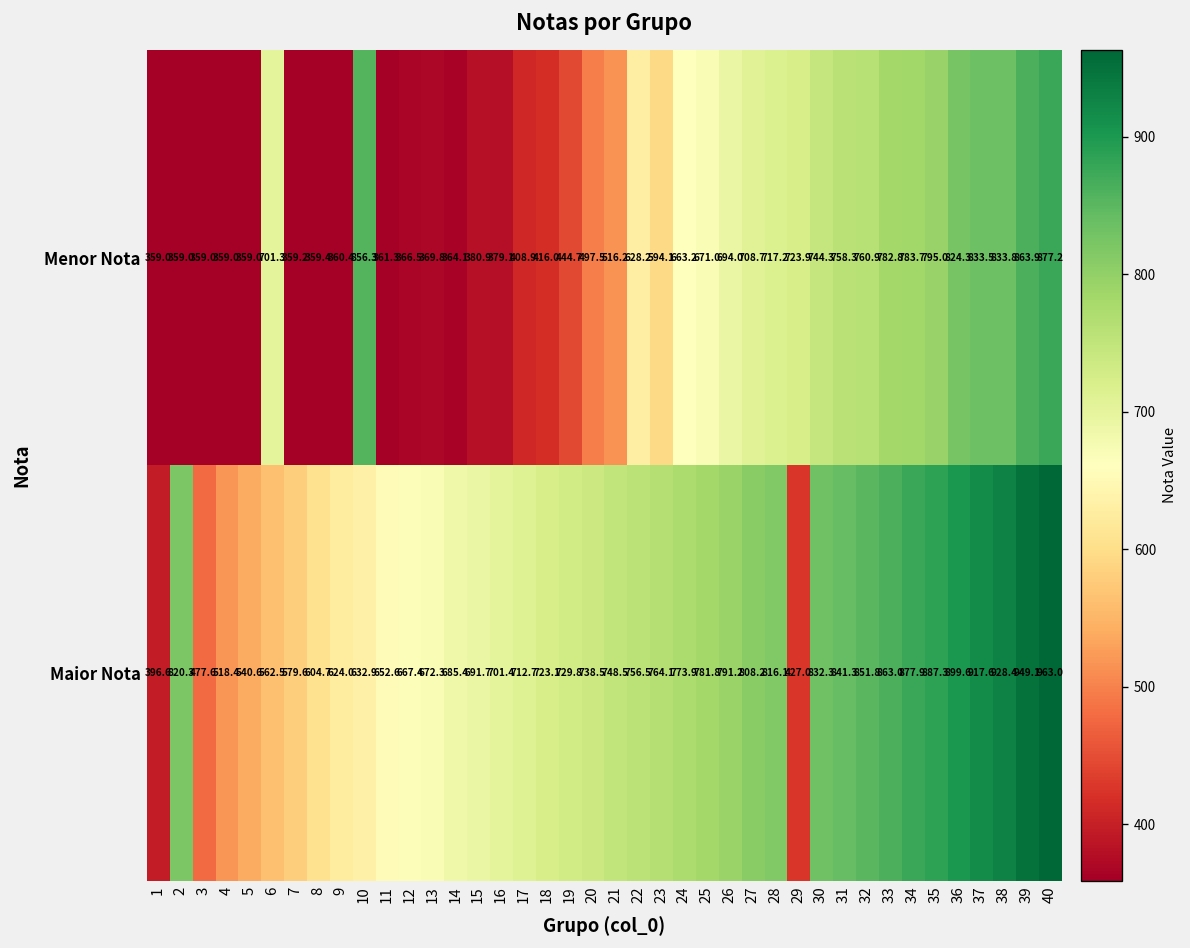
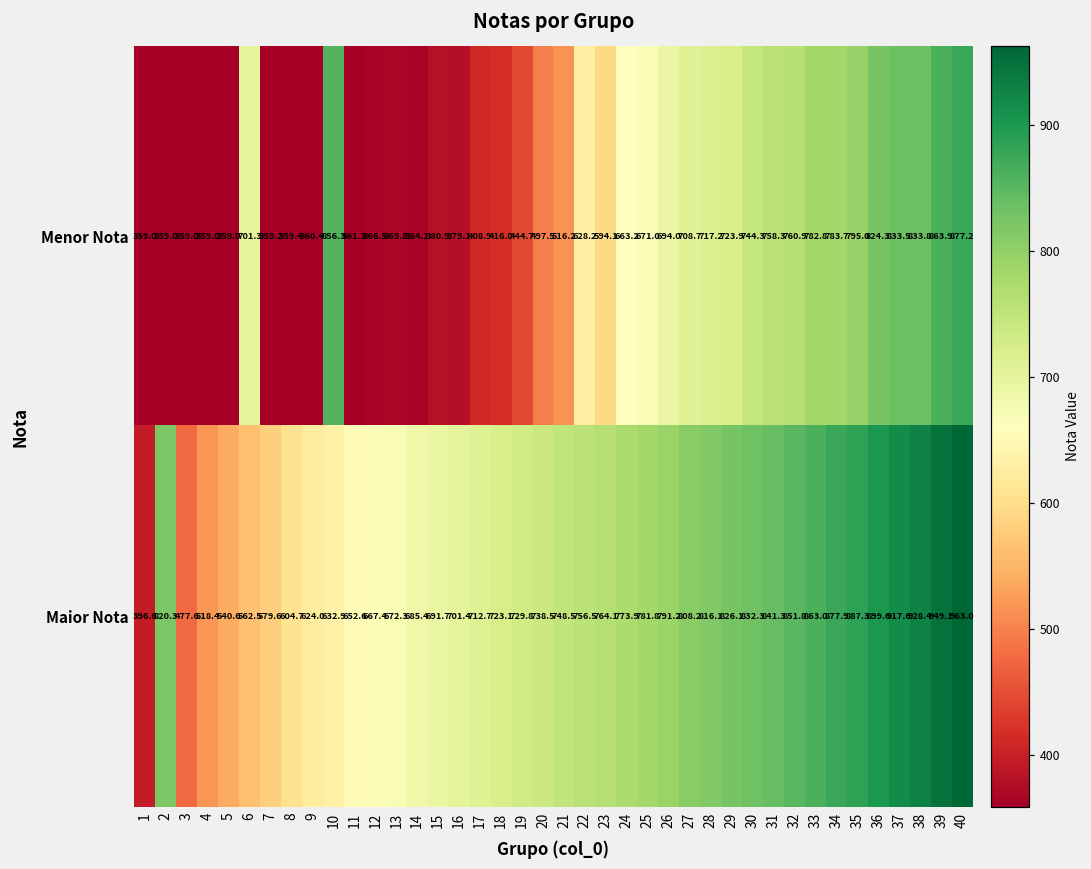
  {
    "Menor Nota": {
      "1": 359.0,
      "6": 701.3,
      "7": 359.2,
      "8": 359.4,
      "9": 360.4,
      "13": 369.8,
      "14": 364.1,
      "17": 408.9,
      "18": 416.0,
      "19": 444.7,
      "20": 497.5,
      "21": 516.2,
      "22": 628.2,
      "23": 594.1,
      "24": 663.2,
      "25": 671.0,
      "26": 694.0,
      "27": 708.7,
      "28": 717.2,
      "29": 723.9,
      "30": 744.3,
      "31": 758.3,
      "32": 760.9,
      "33": 782.8,
      "34": 783.7,
      "35": 795.0,
      "39": 863.9,
      "40": 877.2
    },
    "Maior Nota": {
      "1": 396.6,
      "2": 820.3,
      "3": 477.6,
      "4": 518.4,
      "5": 540.6,
      "6": 562.5,
      "7": 579.6,
      "8": 604.7,
      "9": 624.0,
      "10": 632.9,
      "11": 652.6,
      "12": 667.4,
      "13": 672.3,
      "14": 685.4,
      "15": 691.7,
      "16": 701.4,
      "17": 712.7,
      "18": 723.1,
      "19": 729.8,
      "20": 738.5,
      "21": 748.5,
      "22": 756.5,
      "23": 764.1,
      "24": 773.9,
      "25": 781.8,
      "26": 791.2,
      "27": 808.2,
      "28": 816.1,
-     "29": 427.0,
+     "29": 826.1,
      "32": 851.8,
      "33": 863.0,
      "34": 877.9,
      "35": 887.3,
      "36": 899.6,
      "37": 917.6,
      "38": 928.4,
      "39": 949.1,
      "40": 963.0
    }
  }
